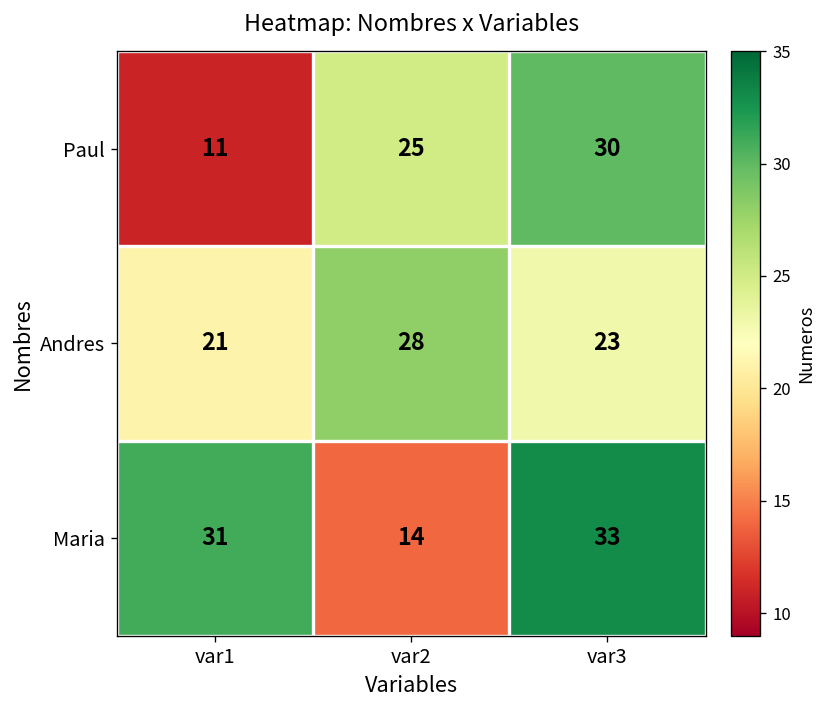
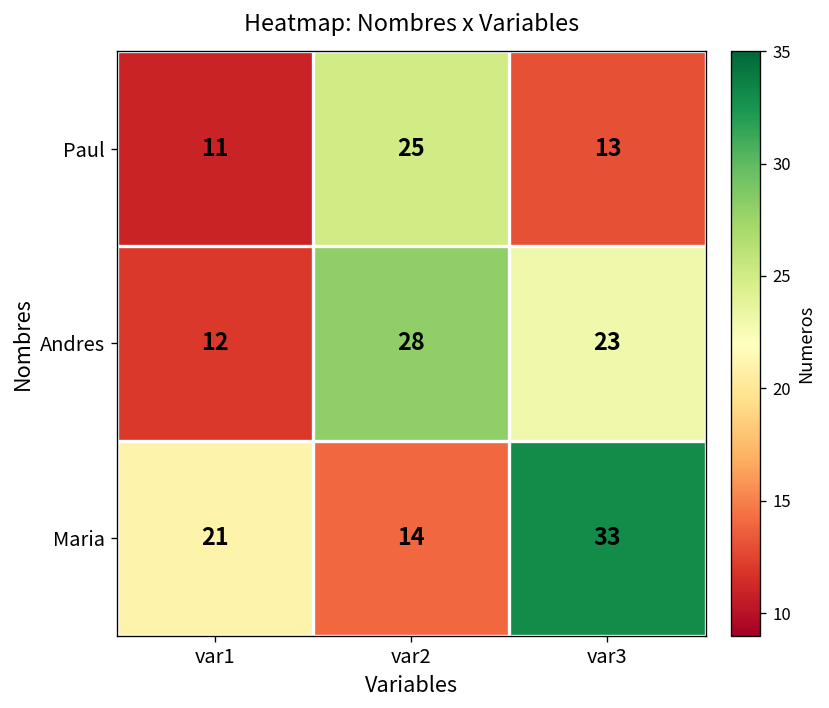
  {
    "Paul": {
      "var1": 11,
      "var2": 25,
-     "var3": 30
+     "var3": 13
    },
    "Andres": {
-     "var1": 21,
+     "var1": 12,
      "var2": 28,
      "var3": 23
    },
    "Maria": {
-     "var1": 31,
+     "var1": 21,
      "var2": 14,
      "var3": 33
    }
  }
